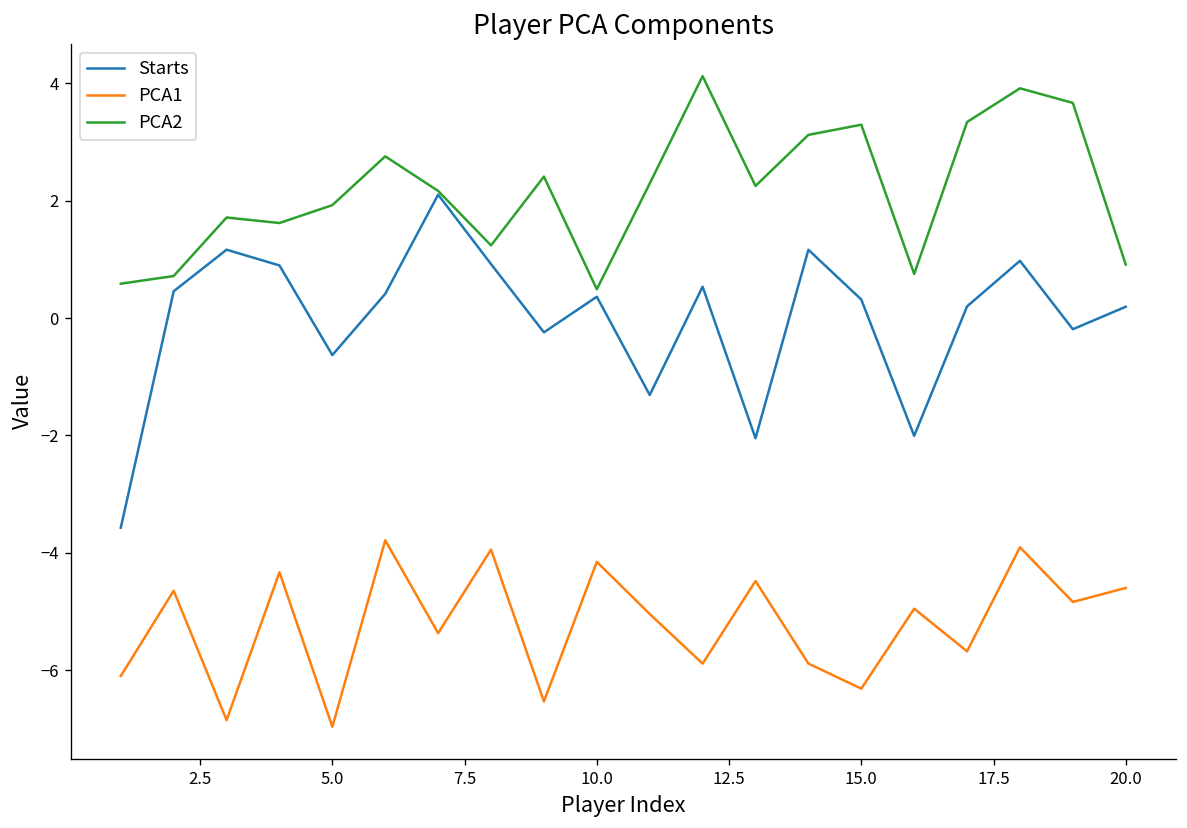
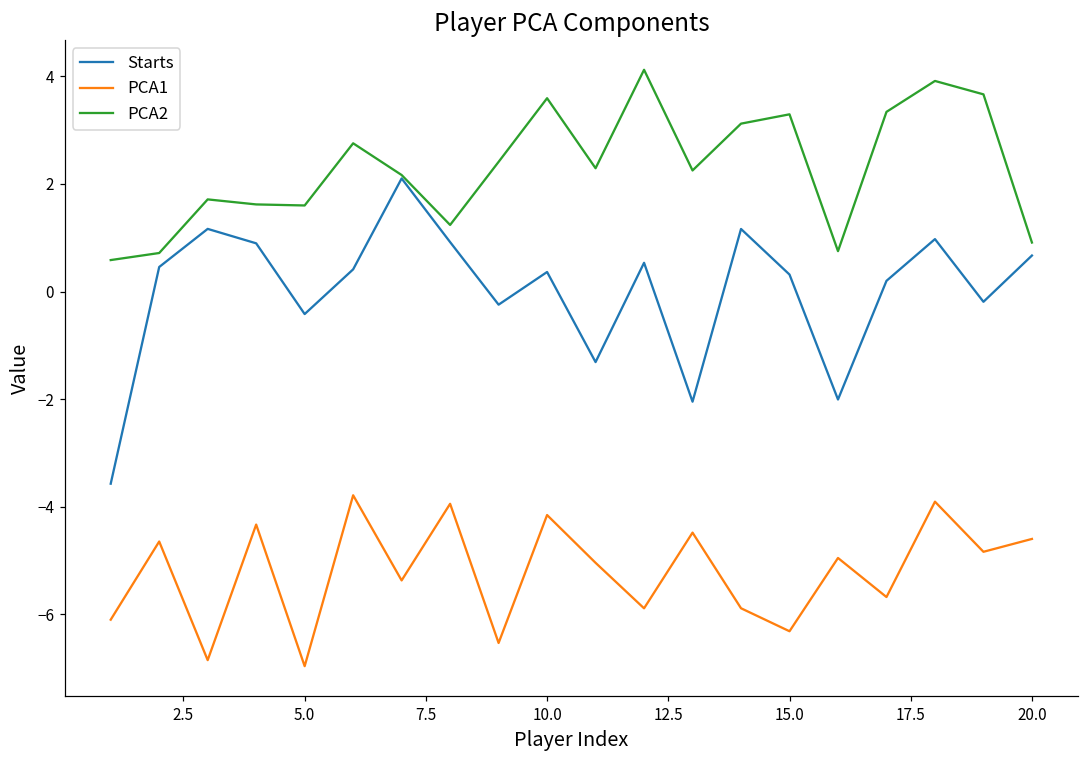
  {
    "Starts": {
-     "5.0": -0.6,
+     "5.0": -0.4,
      "10.0": 0.4,
      "15.0": 0.3,
-     "20.0": 0.2
+     "20.0": 0.7
    },
    "PCA1": {
      "5.0": -7.0,
      "10.0": -4.2,
      "15.0": -6.3,
      "20.0": -4.6
    },
    "PCA2": {
-     "5.0": 1.9,
-     "10.0": 0.5,
+     "5.0": 1.6,
+     "10.0": 3.6,
      "15.0": 3.3,
      "20.0": 0.9
    }
  }
